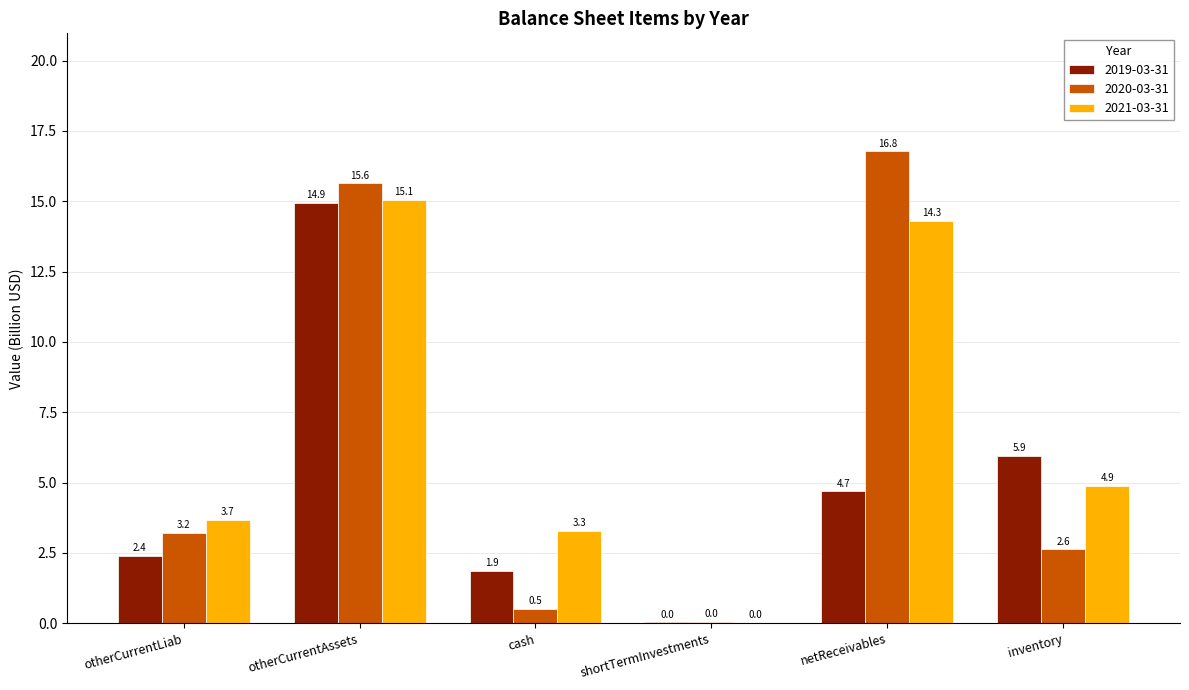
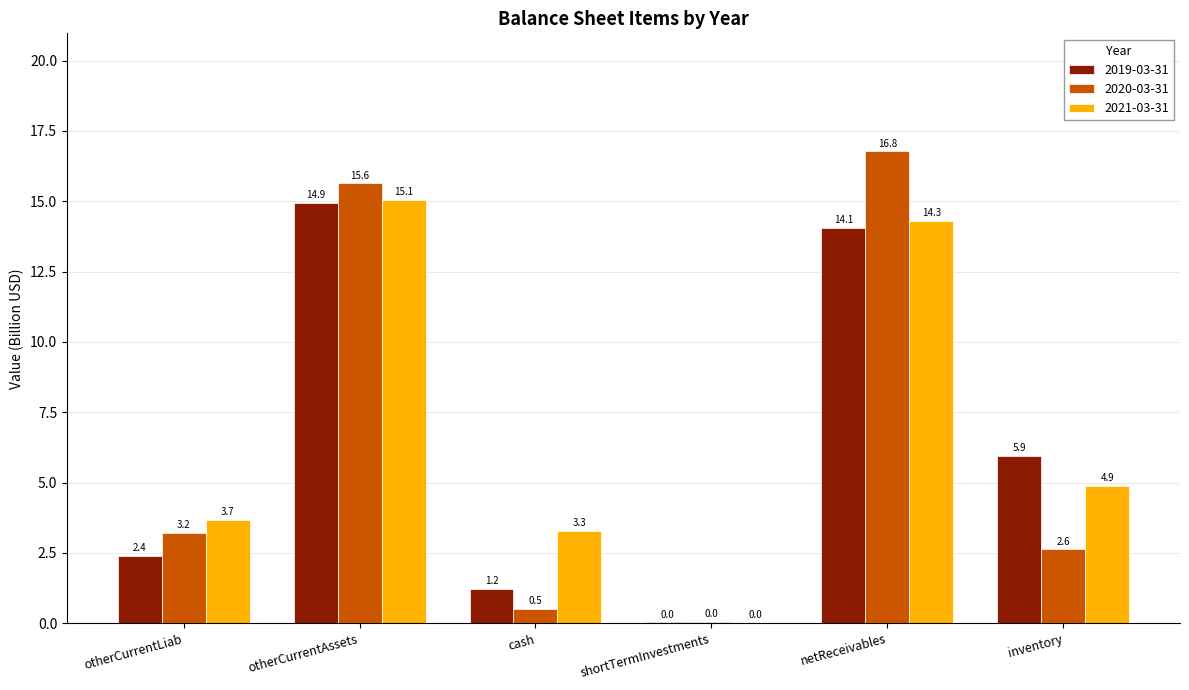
  {
    "2019-03-31": {
      "otherCurrentLiab": 2.4,
      "otherCurrentAssets": 14.9,
-     "cash": 1.9,
+     "cash": 1.2,
      "shortTermInvestments": 0.0,
-     "netReceivables": 4.7,
+     "netReceivables": 14.1,
      "inventory": 5.9
    },
    "2020-03-31": {
      "otherCurrentLiab": 3.2,
      "otherCurrentAssets": 15.6,
      "cash": 0.5,
      "shortTermInvestments": 0.0,
      "netReceivables": 16.8,
      "inventory": 2.6
    },
    "2021-03-31": {
      "otherCurrentLiab": 3.7,
      "otherCurrentAssets": 15.1,
      "cash": 3.3,
      "shortTermInvestments": 0.0,
      "netReceivables": 14.3,
      "inventory": 4.9
    }
  }
